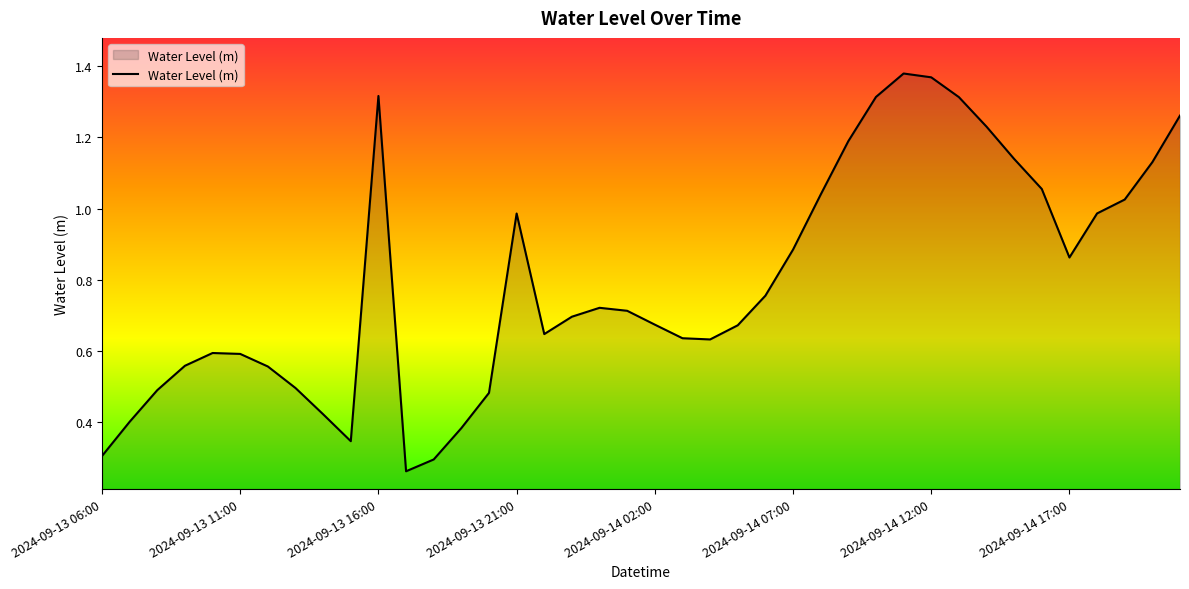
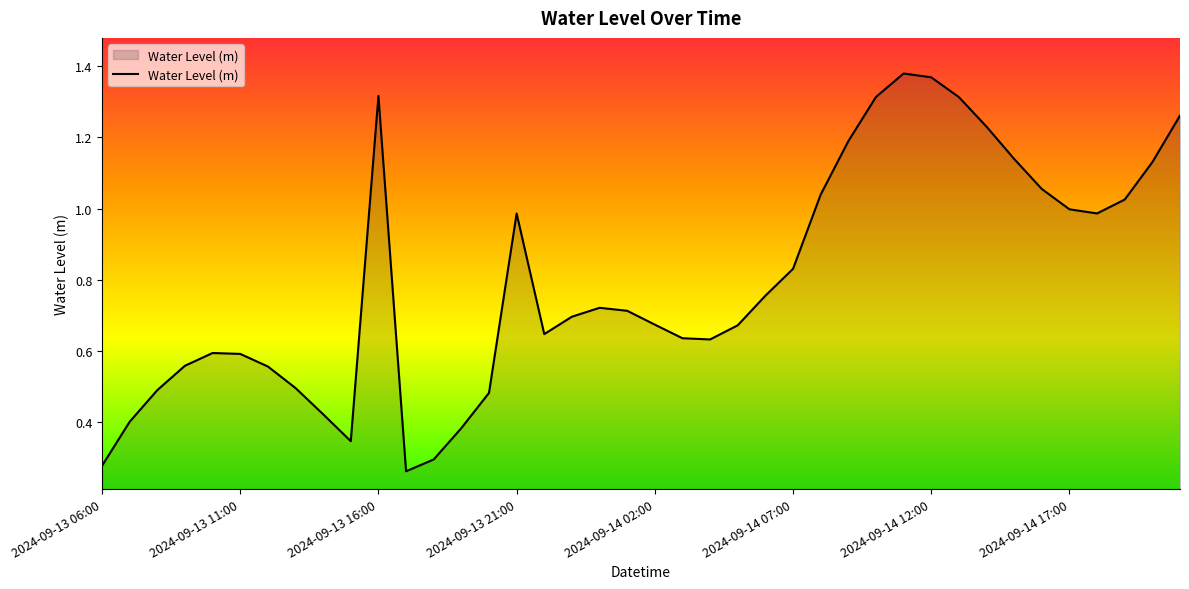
  {
-   "2024-09-13 06:00": 0.31,
+   "2024-09-13 06:00": 0.28,
    "2024-09-13 11:00": 0.59,
    "2024-09-13 16:00": 1.32,
    "2024-09-13 21:00": 0.99,
    "2024-09-14 02:00": 0.67,
-   "2024-09-14 07:00": 0.88,
+   "2024-09-14 07:00": 0.83,
    "2024-09-14 12:00": 1.37,
-   "2024-09-14 17:00": 0.86
+   "2024-09-14 17:00": 1.00
  }
